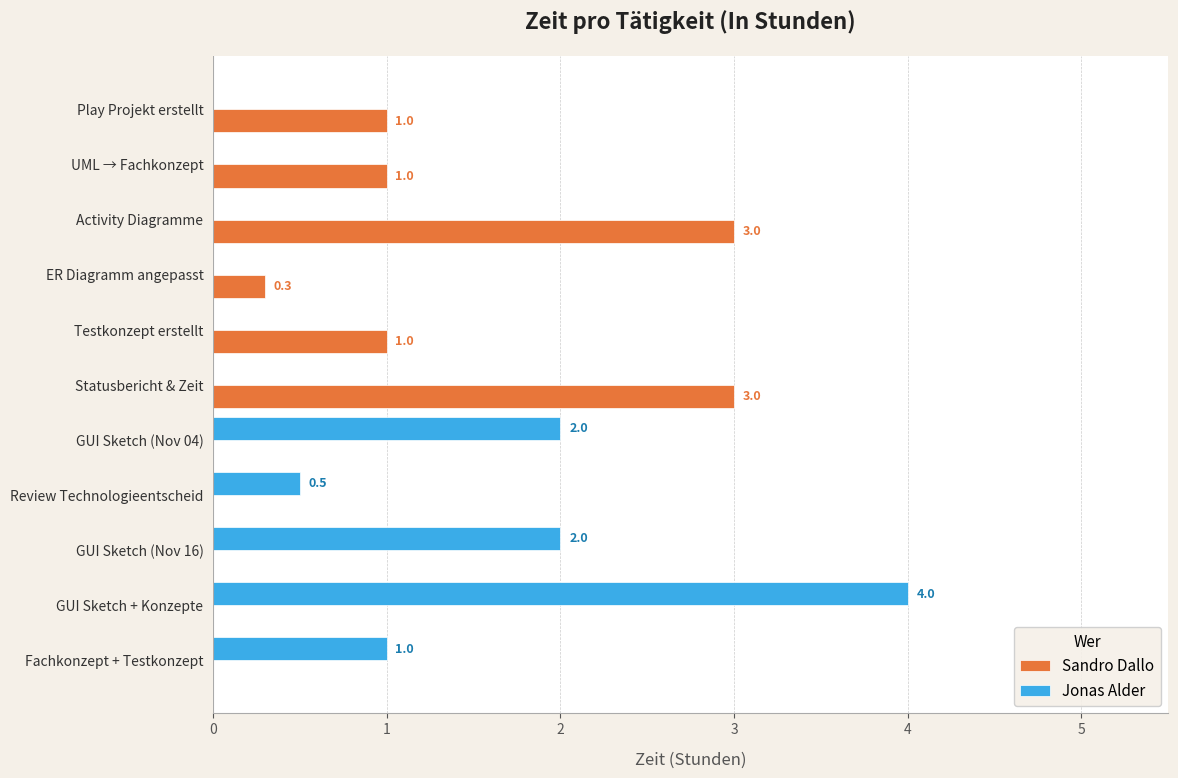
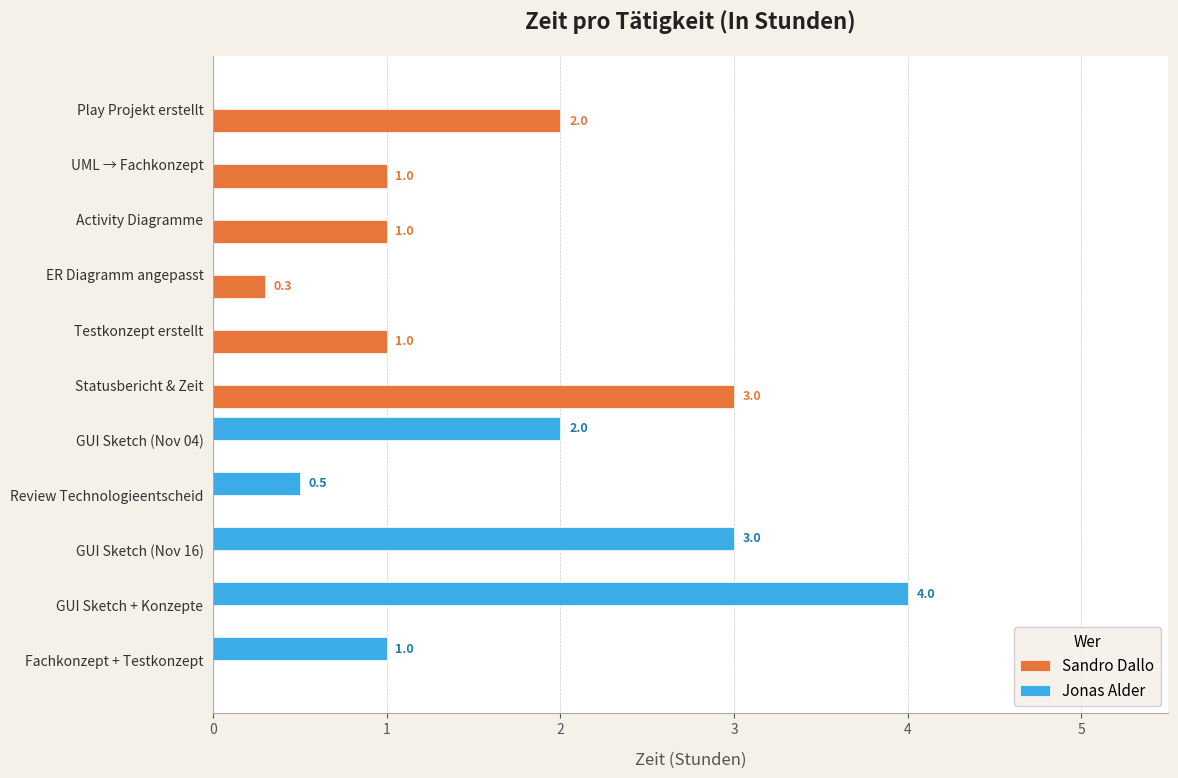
  {
    "Sandro Dallo": {
-     "Play Projekt erstellt": 1.0,
+     "Play Projekt erstellt": 2.0,
      "UML → Fachkonzept": 1.0,
-     "Activity Diagramme": 3.0,
+     "Activity Diagramme": 1.0,
      "ER Diagramm angepasst": 0.3,
      "Testkonzept erstellt": 1.0,
      "Statusbericht & Zeit": 3.0
    },
    "Jonas Alder": {
      "GUI Sketch (Nov 04)": 2.0,
      "Review Technologieentscheid": 0.5,
-     "GUI Sketch (Nov 16)": 2.0,
+     "GUI Sketch (Nov 16)": 3.0,
      "GUI Sketch + Konzepte": 4.0,
      "Fachkonzept + Testkonzept": 1.0
    }
  }
